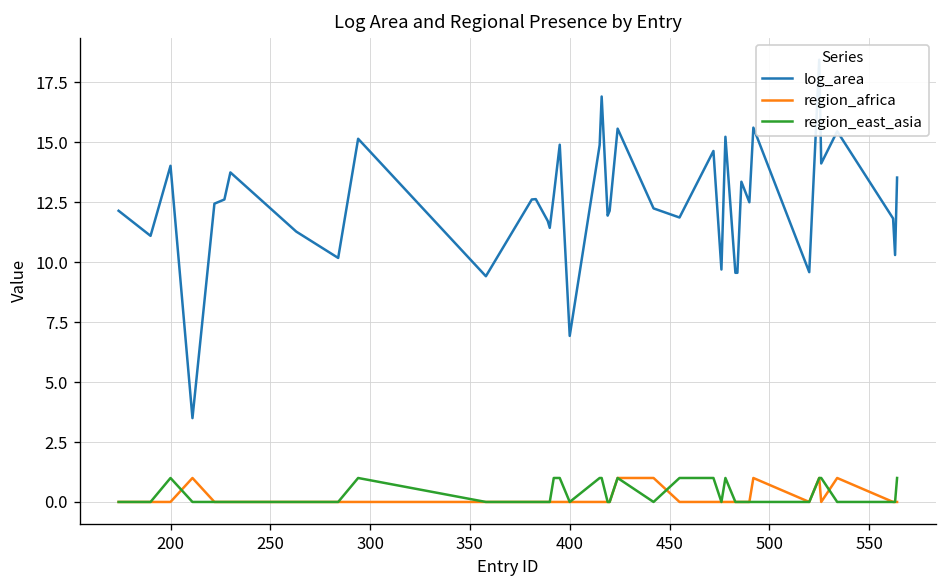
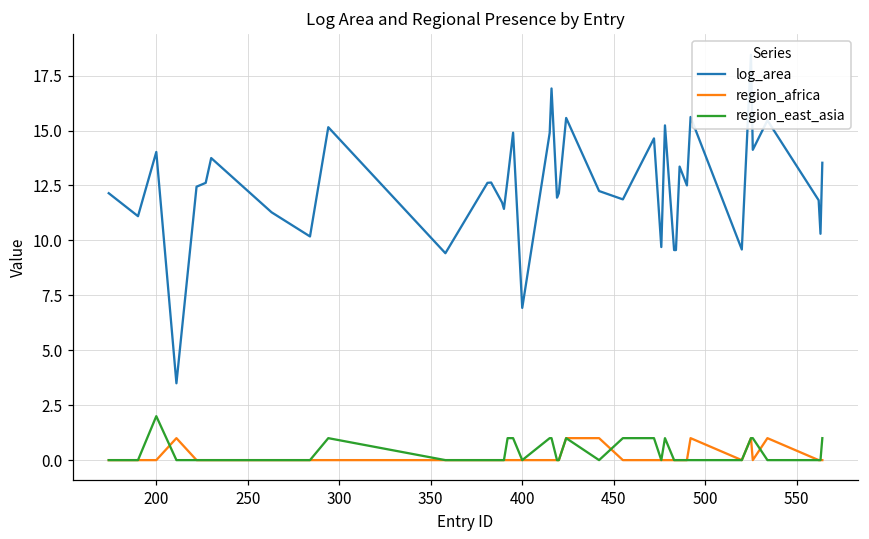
  {
    "log_area": {
      "200": 14,
      "400": 7
    },
    "region_africa": {
      "200": 0
    },
    "region_east_asia": {
-     "200": 1
+     "200": 2
    }
  }
